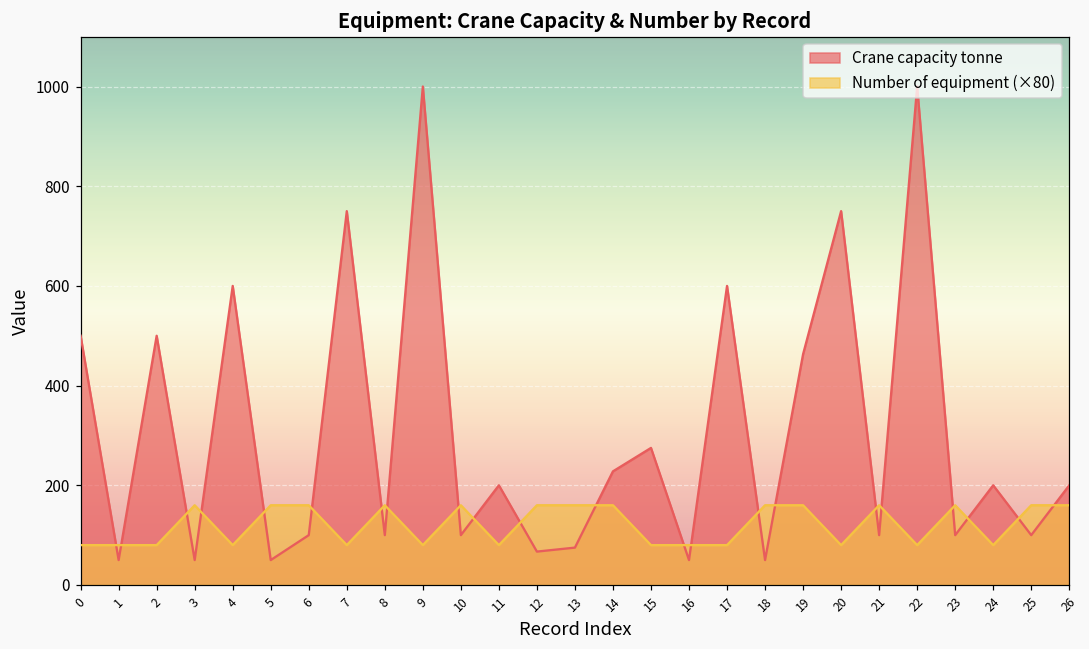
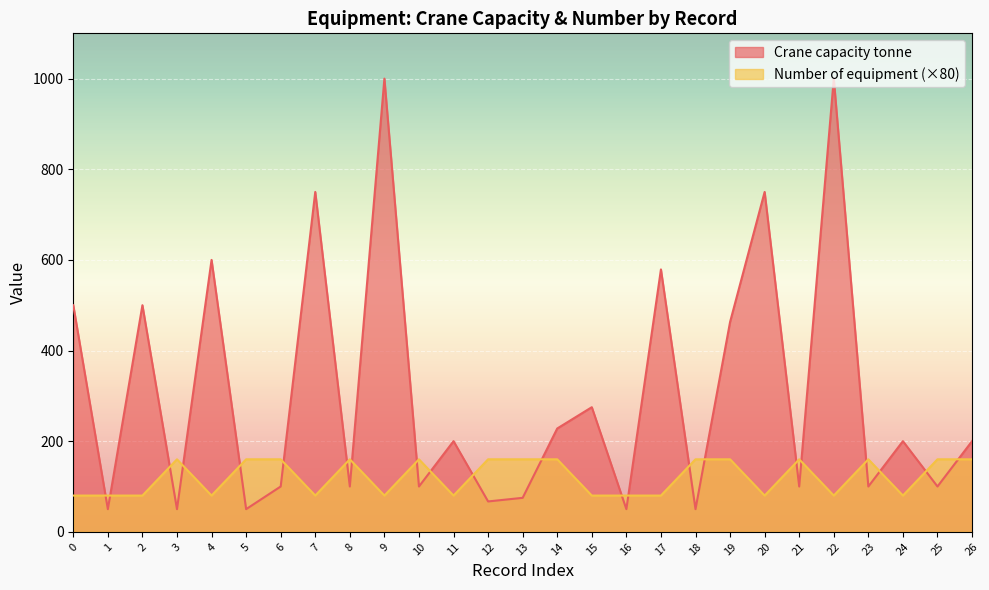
  {
    "Crane capacity tonne": {
      "0": 500,
      "1": 50,
      "2": 500,
      "3": 50,
      "4": 600,
      "5": 50,
      "6": 100,
      "7": 750,
      "8": 100,
      "9": 1000,
      "10": 100,
      "11": 200,
      "12": 70,
      "13": 80,
      "14": 230,
      "15": 280,
      "16": 50,
-     "17": 600,
+     "17": 580,
      "18": 50,
      "19": 460,
      "20": 750,
      "21": 100,
      "23": 100,
      "24": 200,
      "25": 100,
      "26": 200
    },
    "Number of equipment (×80)": {
      "0": 80,
      "1": 80,
      "2": 80,
      "3": 160,
      "4": 80,
      "5": 160,
      "6": 160,
      "7": 80,
      "8": 160,
      "9": 80,
      "10": 160,
      "11": 80,
      "12": 160,
      "13": 160,
      "14": 160,
      "15": 80,
      "16": 80,
      "17": 80,
      "18": 160,
      "19": 160,
      "20": 80,
      "21": 160,
      "22": 80,
      "23": 160,
      "24": 80,
      "25": 160,
      "26": 160
    }
  }
